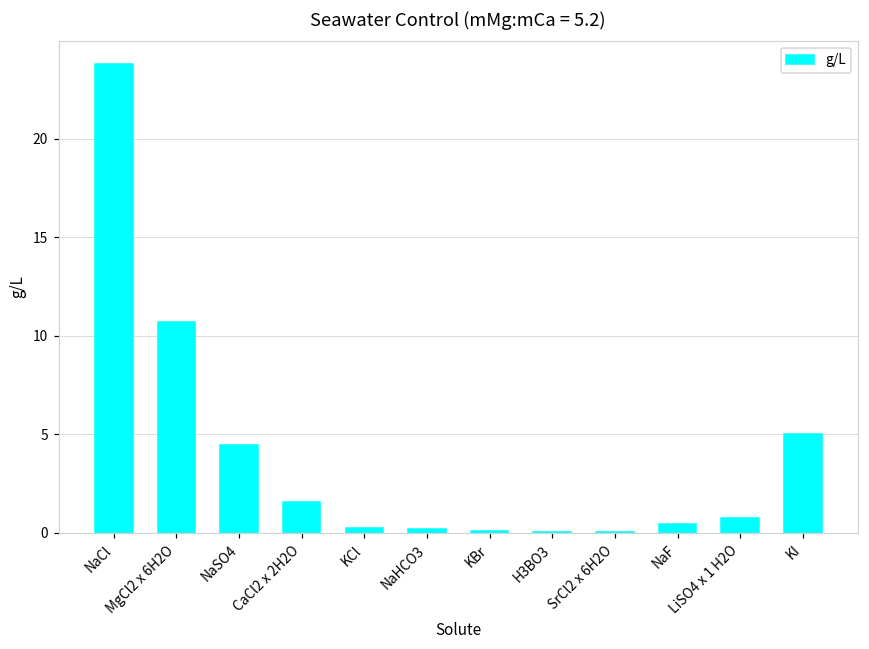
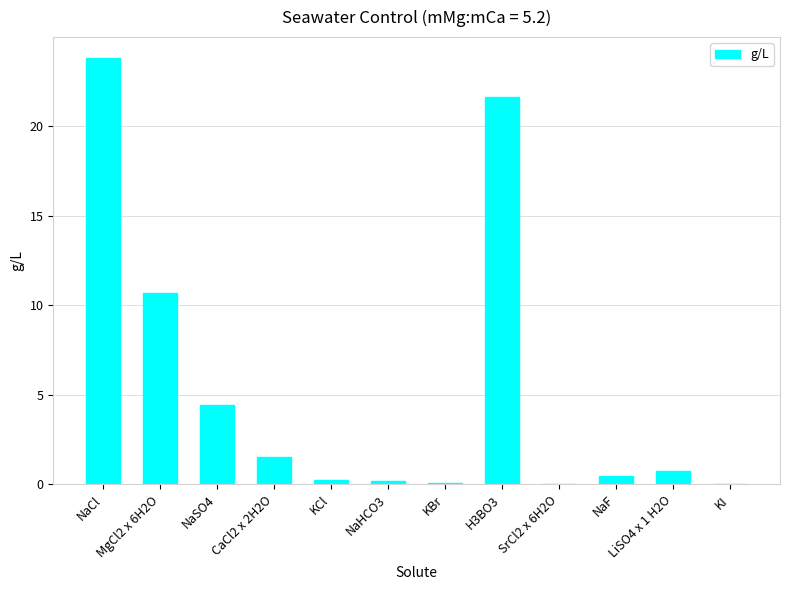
  {
    "NaCl": 23.8,
    "MgCl2 x 6H2O": 10.7,
    "NaSO4": 4.5,
    "CaCl2 x 2H2O": 1.5,
    "KCl": 0.3,
    "NaHCO3": 0.2,
-   "H3BO3": 0.0,
+   "H3BO3": 21.7,
    "NaF": 0.5,
    "LiSO4 x 1 H2O": 0.8,
-   "KI": 5
+   "KI": 0
  }
